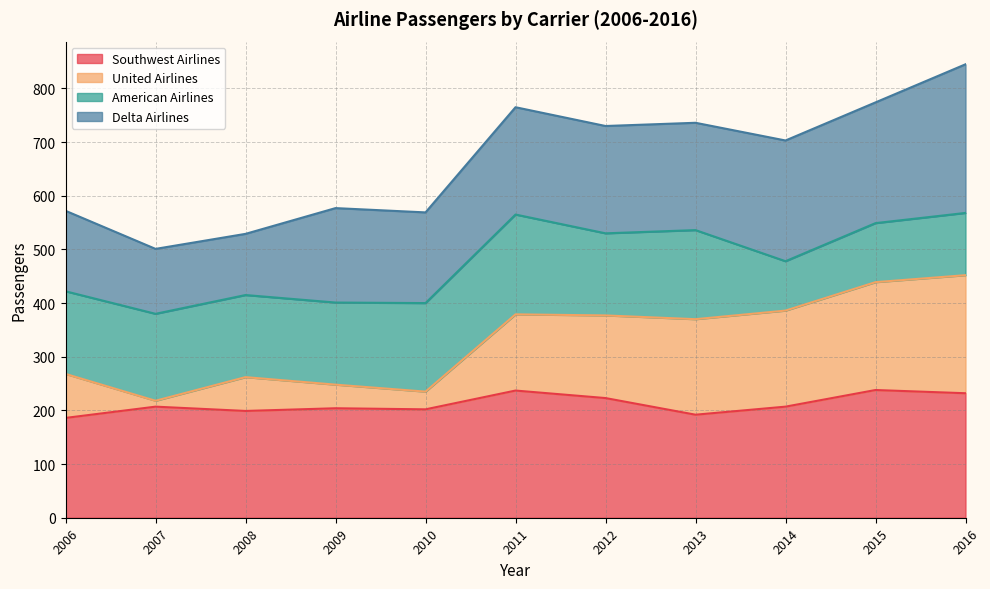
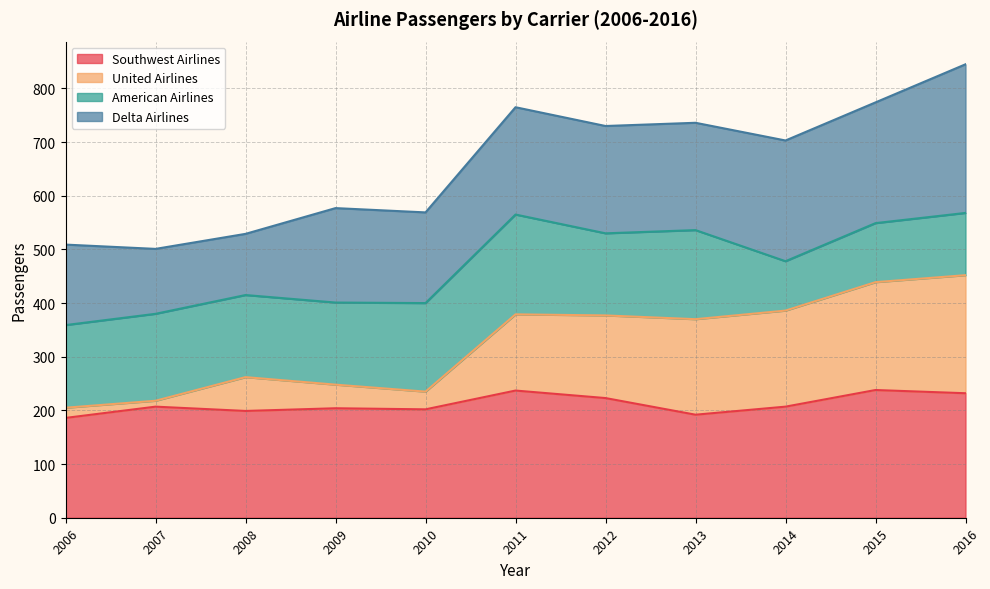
  {
    "Southwest Airlines": {
      "2006": 190,
      "2007": 210,
      "2008": 200,
      "2009": 200,
      "2010": 200,
      "2011": 240,
      "2012": 220,
      "2013": 190,
      "2014": 210,
      "2015": 240,
      "2016": 230
    },
    "United Airlines": {
-     "2006": 80,
+     "2006": 20,
      "2007": 10,
      "2008": 60,
      "2009": 40,
      "2010": 30,
      "2011": 140,
      "2012": 150,
      "2013": 180,
      "2014": 180,
      "2015": 200,
      "2016": 220
    }
  }
